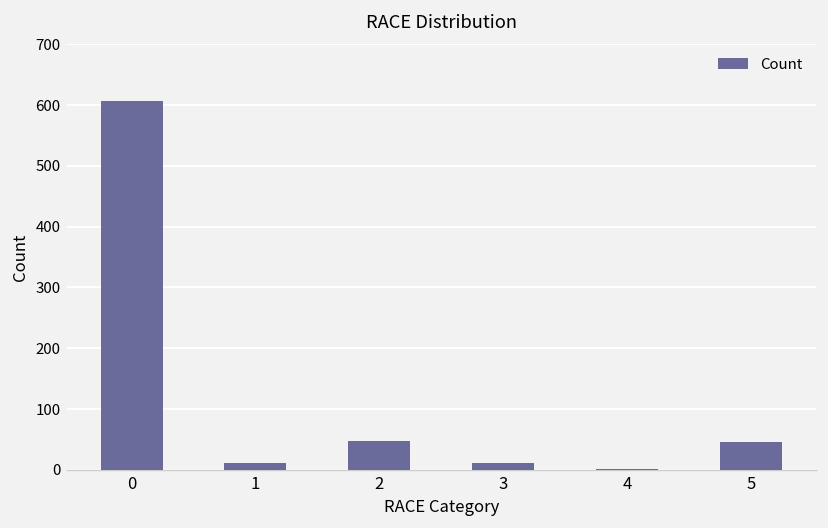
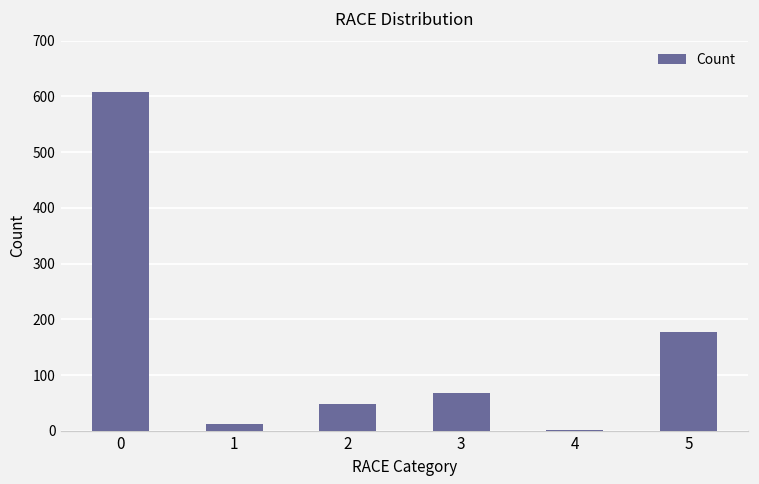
  {
    "0": 610,
    "1": 10,
    "2": 50,
-   "3": 10,
-   "5": 50
+   "3": 70,
+   "5": 180
  }
